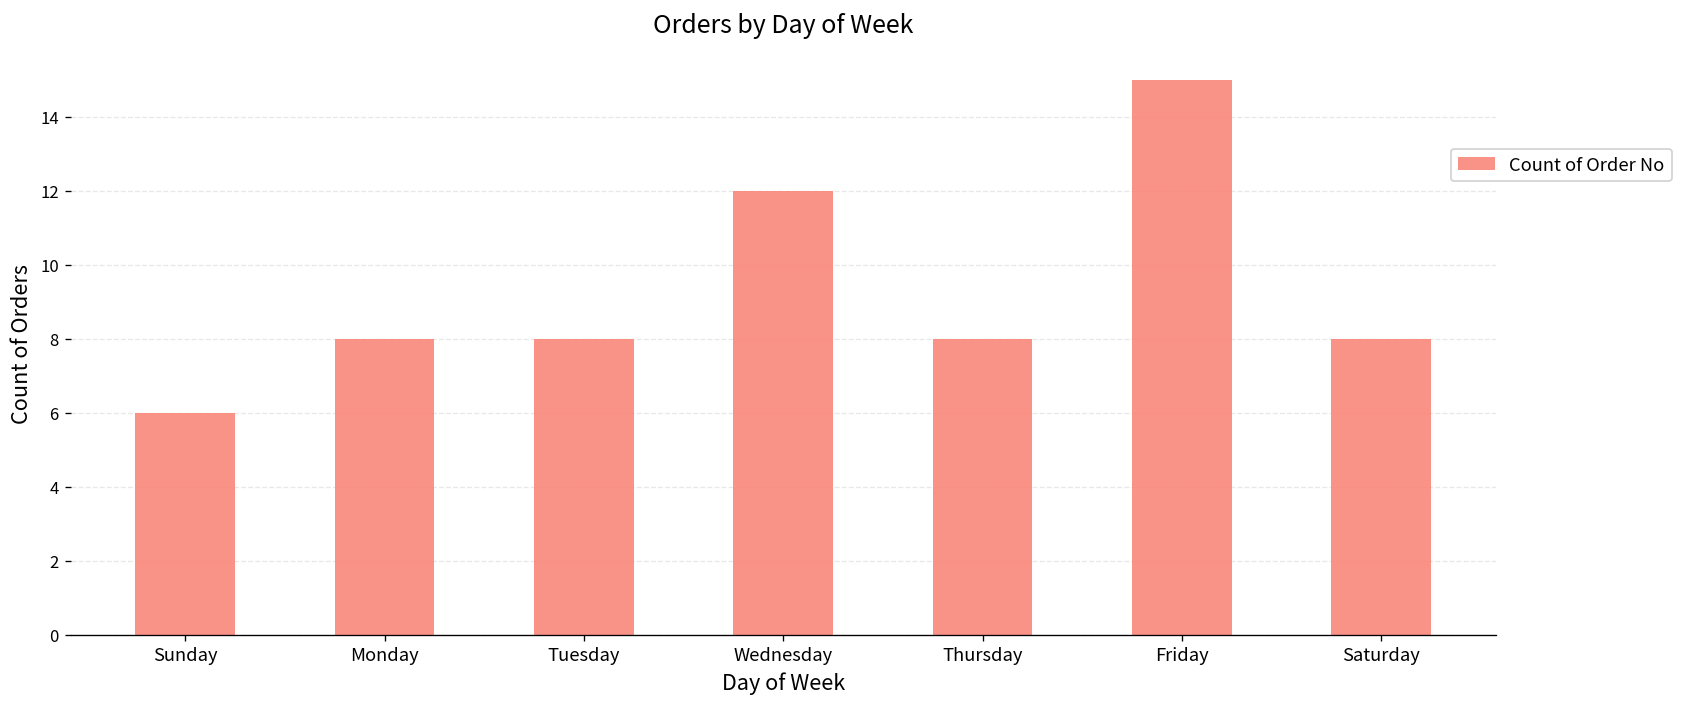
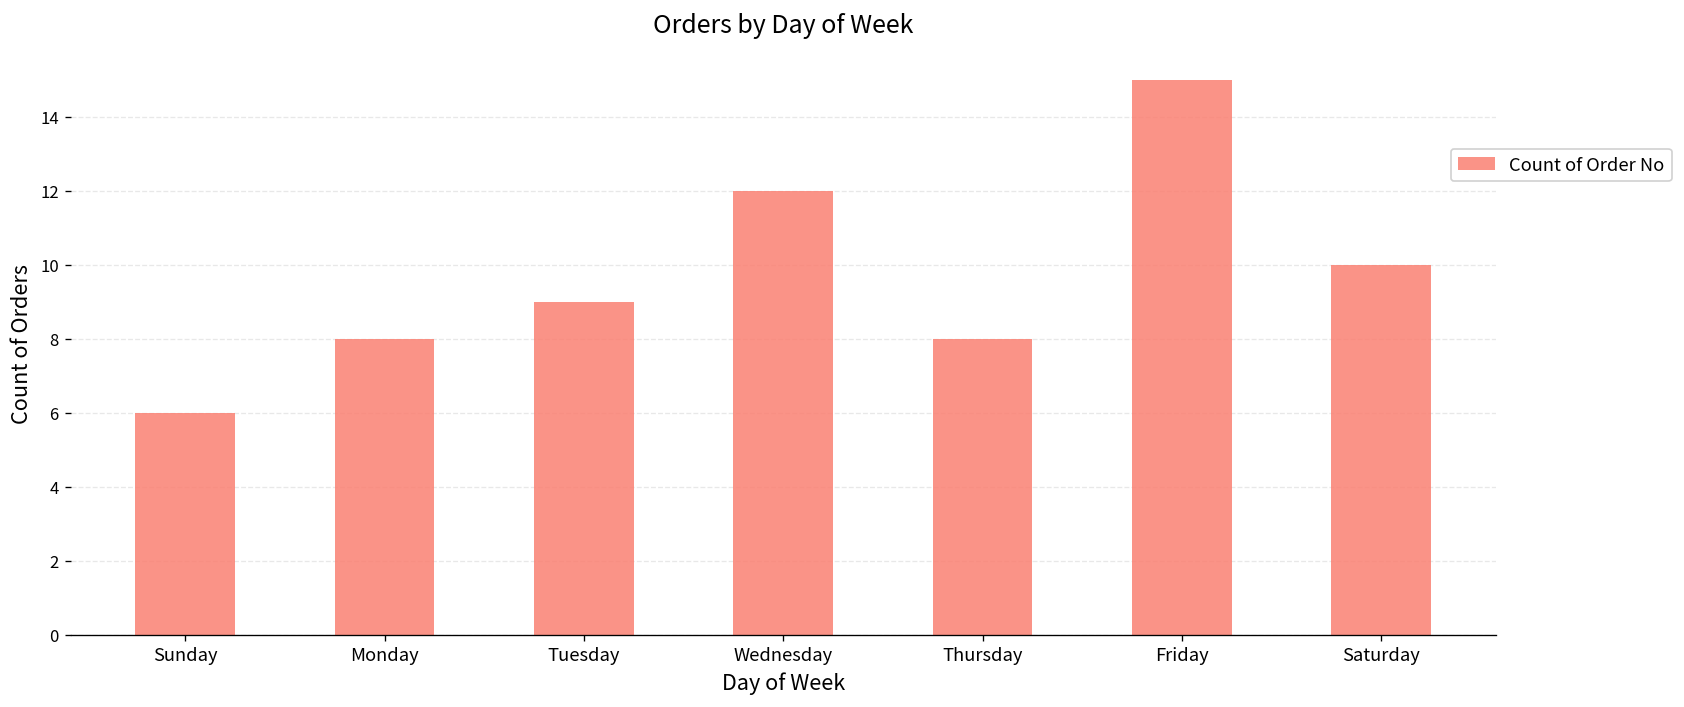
  {
    "Sunday": 6,
    "Monday": 8,
-   "Tuesday": 8,
+   "Tuesday": 9,
    "Wednesday": 12,
    "Thursday": 8,
    "Friday": 15,
-   "Saturday": 8
+   "Saturday": 10
  }
